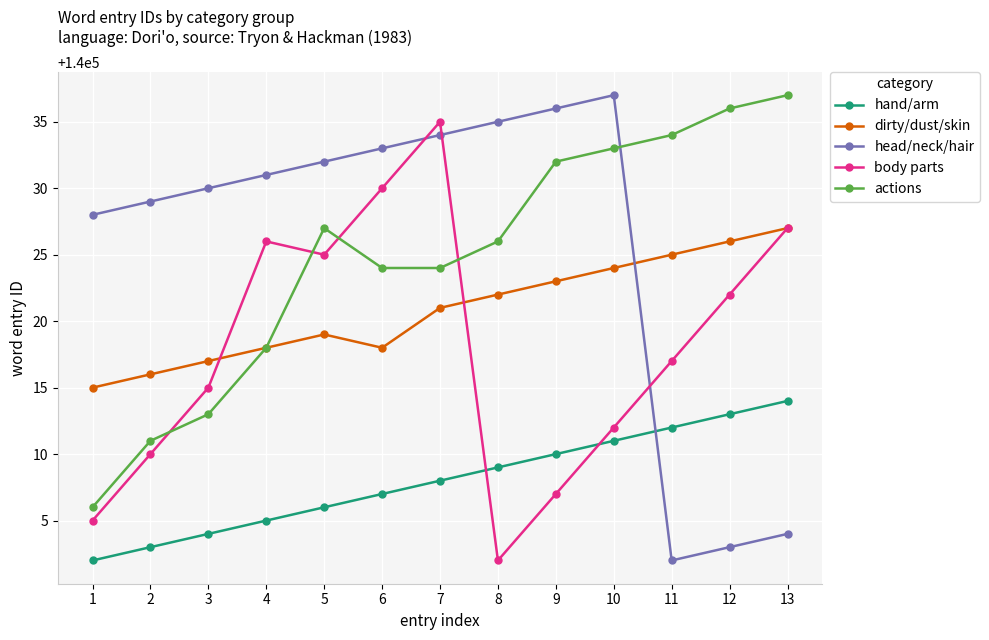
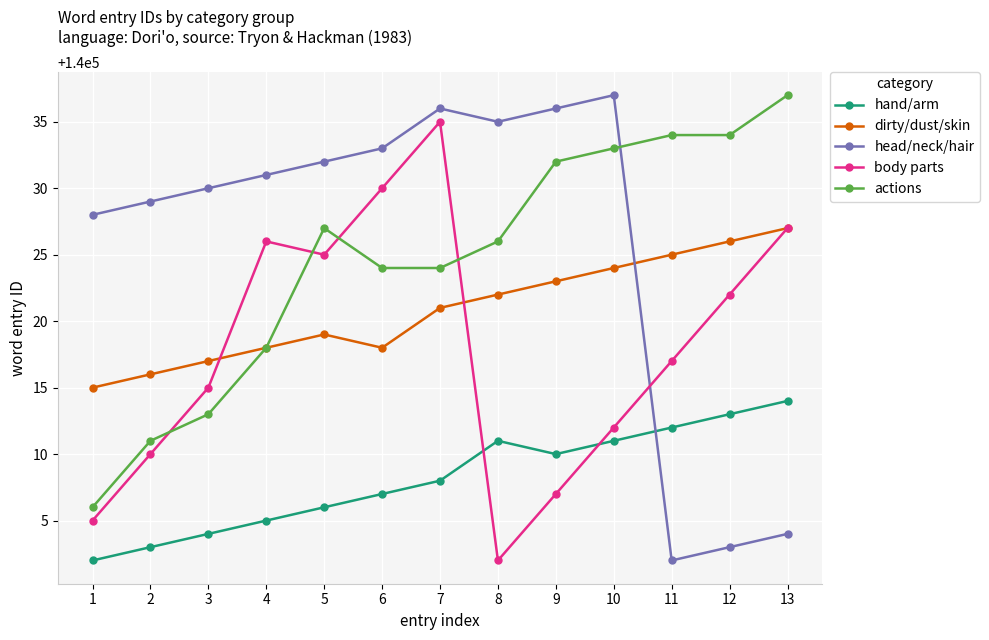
  {
    "hand/arm": {
      "1": 140002,
      "2": 140003,
      "3": 140004,
      "4": 140005,
      "5": 140006,
      "6": 140007,
      "7": 140008,
-     "8": 140009,
+     "8": 140011,
      "9": 140010,
      "10": 140011,
      "11": 140012,
      "12": 140013,
      "13": 140014
    },
    "dirty/dust/skin": {
      "1": 140015,
      "2": 140016,
      "3": 140017,
      "5": 140019,
      "6": 140018,
      "7": 140021,
      "8": 140022,
      "9": 140023,
      "10": 140024,
      "11": 140025,
      "12": 140026
    },
    "head/neck/hair": {
      "1": 140028,
      "2": 140029,
      "3": 140030,
      "4": 140031,
      "5": 140032,
      "6": 140033,
-     "7": 140034,
+     "7": 140036,
      "8": 140035,
      "9": 140036,
      "10": 140037,
      "11": 140002,
      "12": 140003,
      "13": 140004
    },
    "body parts": {
      "1": 140005,
      "2": 140010,
      "3": 140015,
      "4": 140026,
      "5": 140025,
      "6": 140030,
      "7": 140035,
      "8": 140002,
      "9": 140007,
      "10": 140012,
      "11": 140017,
      "12": 140022
    },
    "actions": {
      "1": 140006,
      "2": 140011,
      "3": 140013,
      "5": 140027,
      "6": 140024,
      "7": 140024,
      "8": 140026,
      "9": 140032,
      "10": 140033,
      "11": 140034,
-     "12": 140036,
+     "12": 140034,
      "13": 140037
    }
  }
